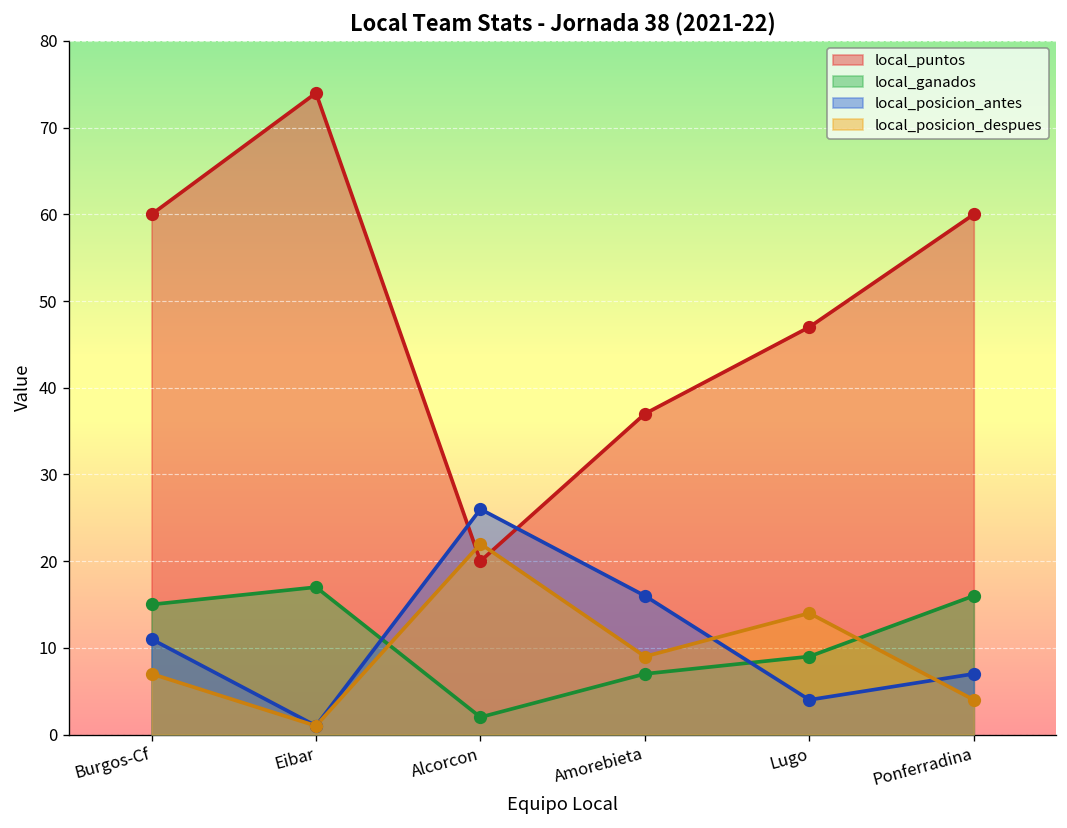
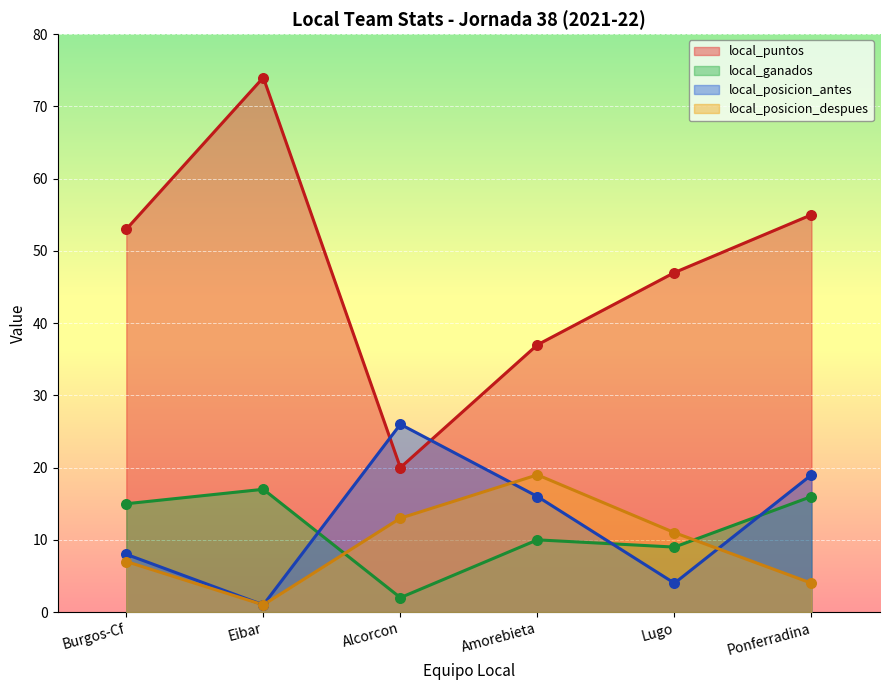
  {
    "local_puntos": {
-     "Burgos-Cf": 60,
+     "Burgos-Cf": 53,
      "Eibar": 74,
      "Alcorcon": 20,
      "Amorebieta": 37,
      "Lugo": 47,
-     "Ponferradina": 60
+     "Ponferradina": 55
    },
    "local_ganados": {
      "Burgos-Cf": 15,
      "Eibar": 17,
      "Alcorcon": 2,
-     "Amorebieta": 7,
+     "Amorebieta": 10,
      "Lugo": 9,
      "Ponferradina": 16
    },
    "local_posicion_antes": {
-     "Burgos-Cf": 11,
+     "Burgos-Cf": 8,
      "Alcorcon": 26,
      "Amorebieta": 16,
      "Lugo": 4,
-     "Ponferradina": 7
+     "Ponferradina": 19
    },
    "local_posicion_despues": {
      "Burgos-Cf": 7,
-     "Alcorcon": 22,
-     "Amorebieta": 9,
-     "Lugo": 14,
+     "Alcorcon": 13,
+     "Amorebieta": 19,
+     "Lugo": 11,
      "Ponferradina": 4
    }
  }
